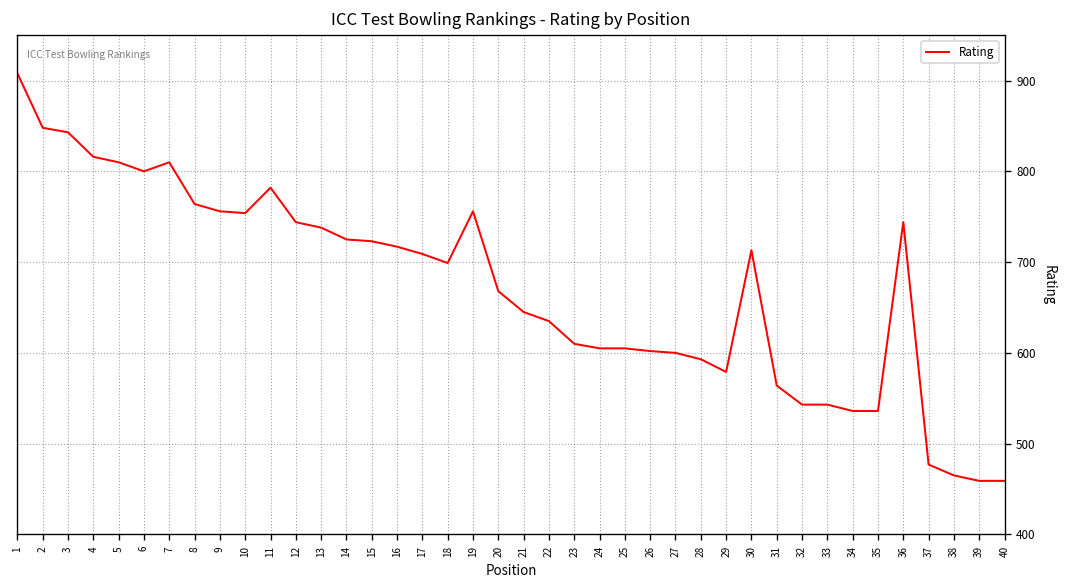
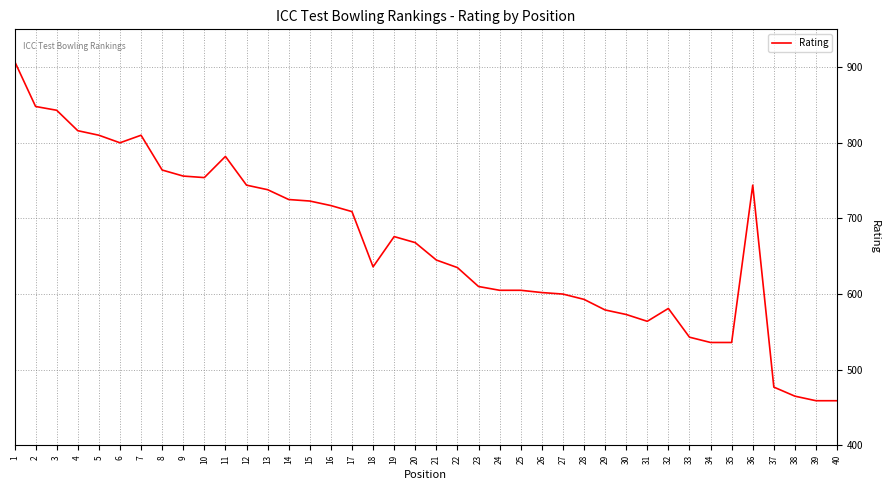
  {
    "1": 910,
    "2": 850,
    "3": 840,
    "4": 820,
    "5": 810,
    "6": 800,
    "7": 810,
    "8": 760,
    "9": 760,
    "10": 750,
    "11": 780,
    "12": 740,
    "13": 740,
    "14": 730,
    "15": 720,
    "16": 720,
    "17": 710,
-   "18": 700,
-   "19": 760,
+   "18": 640,
+   "19": 680,
    "20": 670,
    "21": 650,
    "22": 640,
    "23": 610,
    "24": 610,
    "25": 610,
    "26": 600,
    "27": 600,
    "28": 590,
    "29": 580,
-   "30": 710,
+   "30": 570,
    "31": 560,
-   "32": 540,
+   "32": 580,
    "33": 540,
    "34": 540,
    "35": 540,
    "36": 740,
    "37": 480,
    "38": 470,
    "39": 460,
    "40": 460
  }
